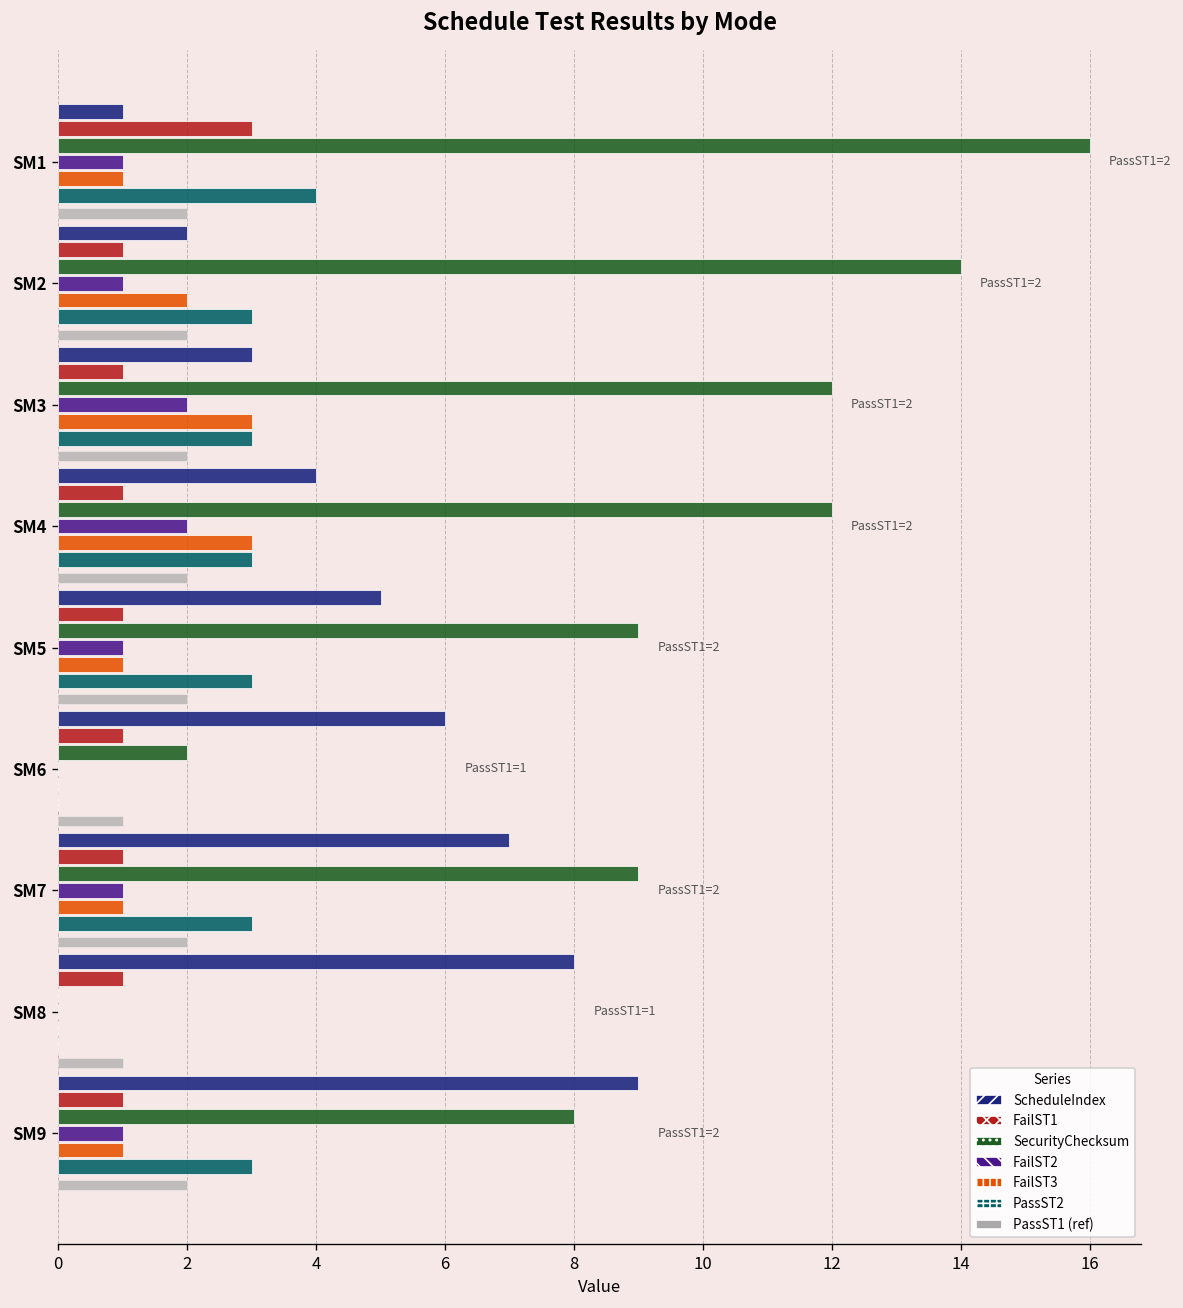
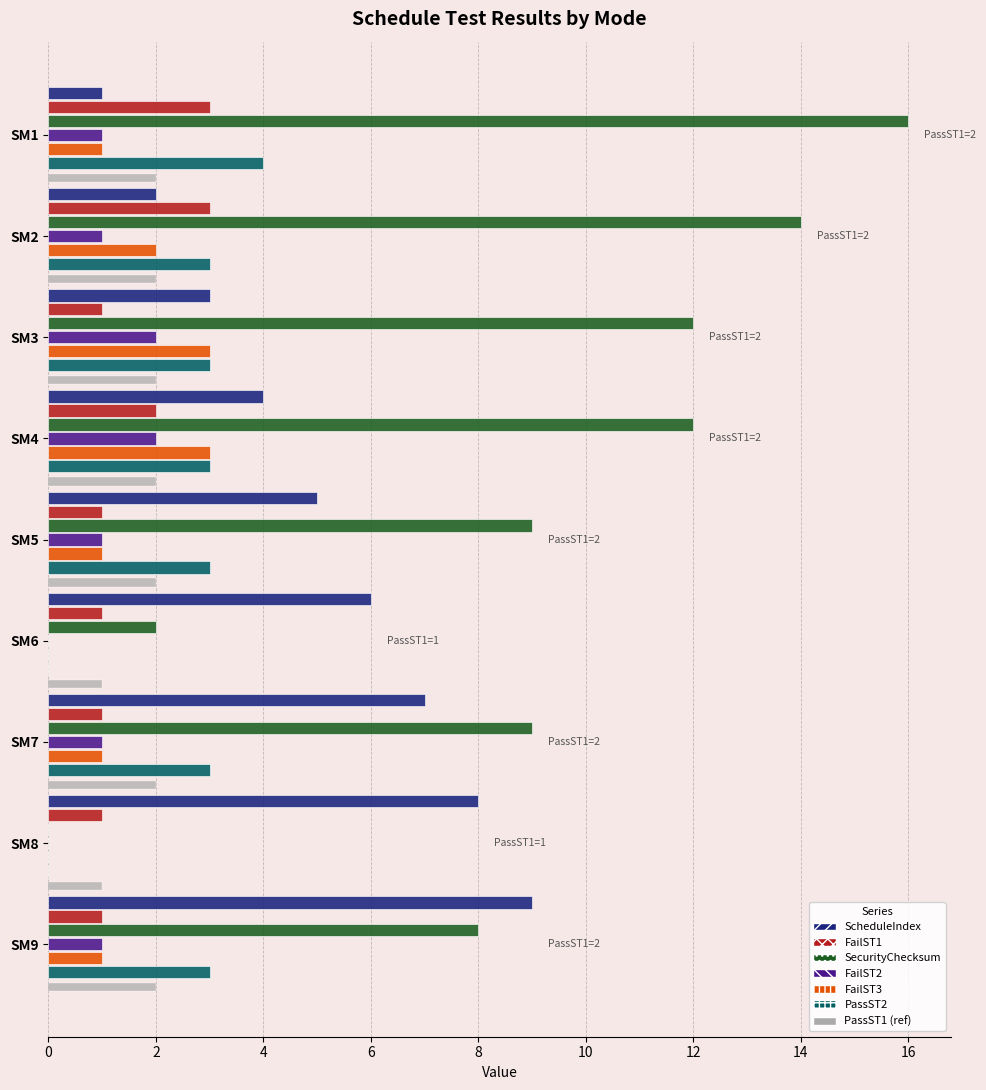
  {
    "FailST1": {
      "SM1": 3,
-     "SM2": 1,
+     "SM2": 3,
      "SM3": 1,
-     "SM4": 1,
+     "SM4": 2,
      "SM5": 1,
      "SM6": 1,
      "SM7": 1,
      "SM8": 1,
      "SM9": 1
    },
    "SecurityChecksum": {
      "SM6": 2,
      "SM8": 0,
      "SM9": 8
    },
    "FailST3": {
      "SM1": 1,
      "SM2": 2,
      "SM3": 3,
      "SM4": 3,
      "SM5": 1,
      "SM6": 0,
      "SM7": 1,
      "SM8": 0,
      "SM9": 1
    },
    "PassST2": {
      "SM1": 4,
      "SM2": 3,
      "SM3": 3,
      "SM4": 3,
      "SM5": 3,
      "SM6": 0,
      "SM7": 3,
      "SM8": 0,
      "SM9": 3
    }
  }
